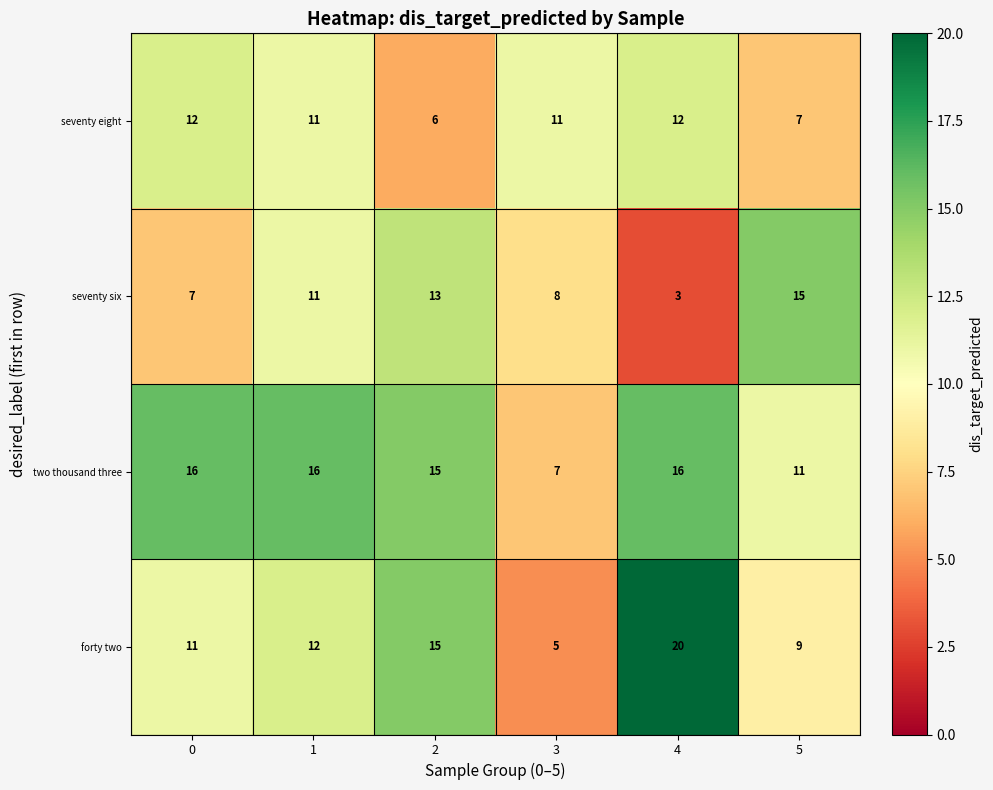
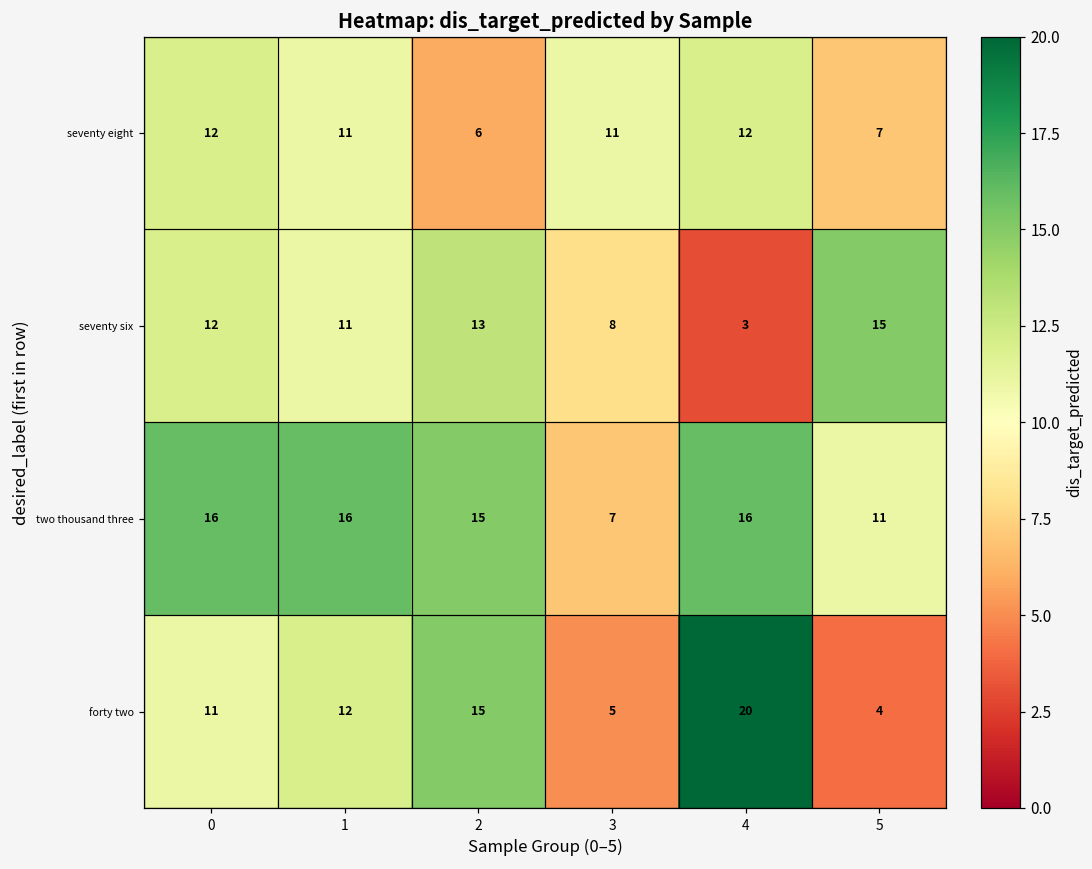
  {
    "seventy eight": {
      "0": 12,
      "1": 11,
      "2": 6,
      "3": 11,
      "4": 12,
      "5": 7
    },
    "seventy six": {
-     "0": 7,
+     "0": 12,
      "1": 11,
      "2": 13,
      "3": 8,
      "4": 3,
      "5": 15
    },
    "two thousand three": {
      "0": 16,
      "1": 16,
      "2": 15,
      "3": 7,
      "4": 16,
      "5": 11
    },
    "forty two": {
      "0": 11,
      "1": 12,
      "2": 15,
      "3": 5,
      "4": 20,
-     "5": 9
+     "5": 4
    }
  }
